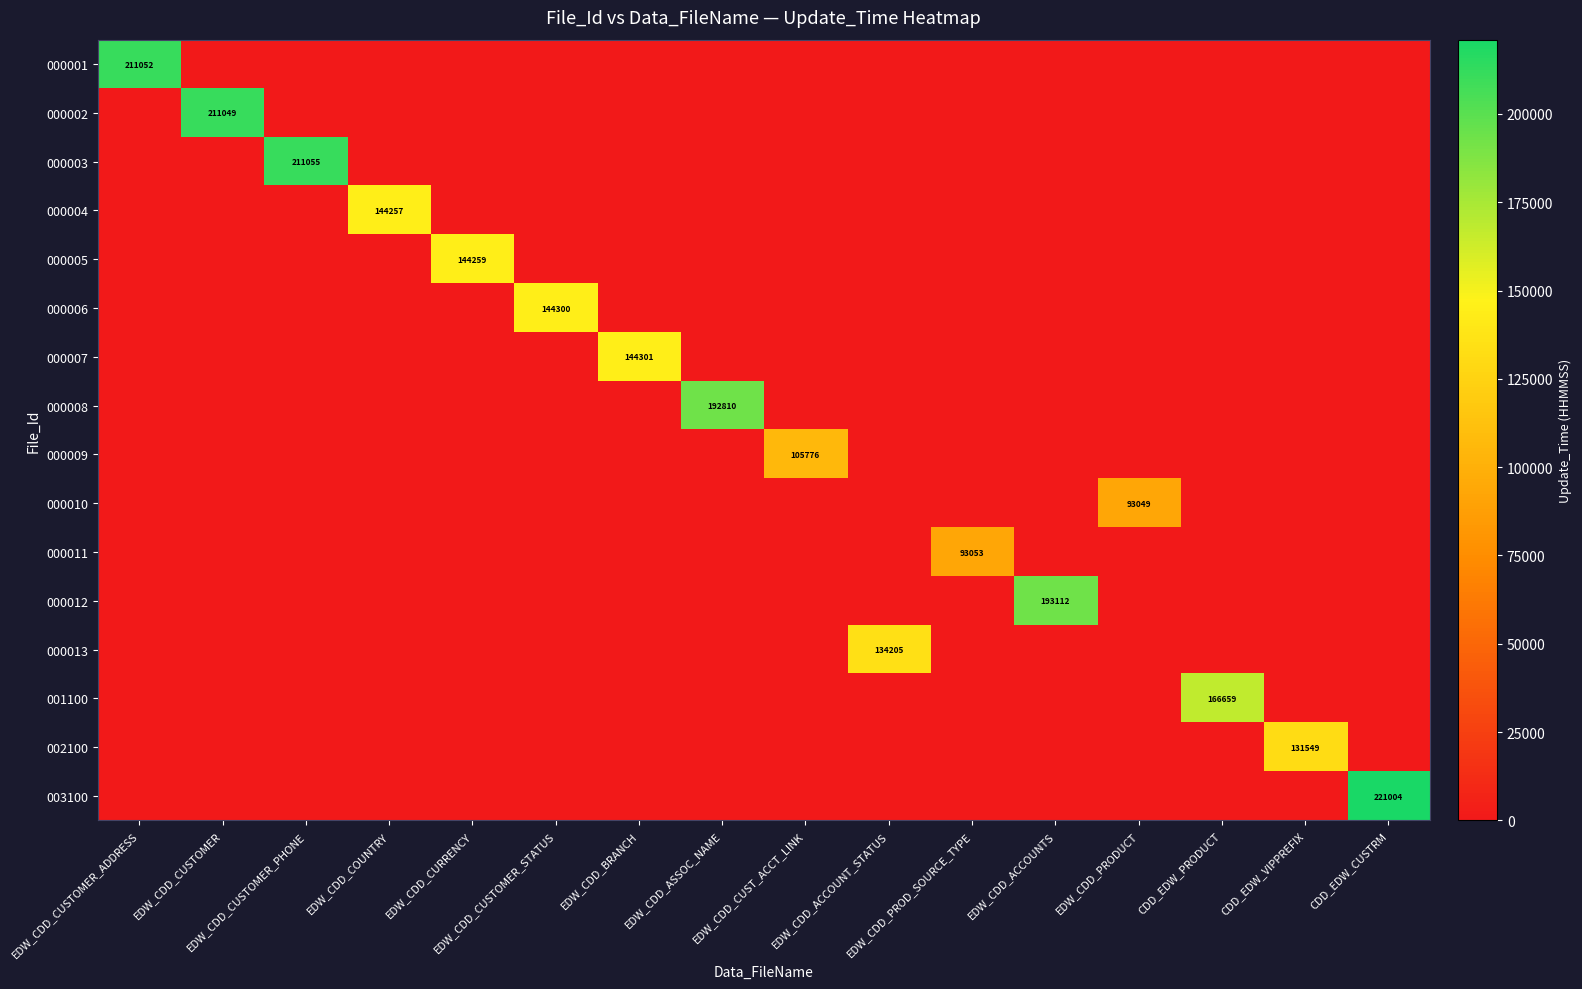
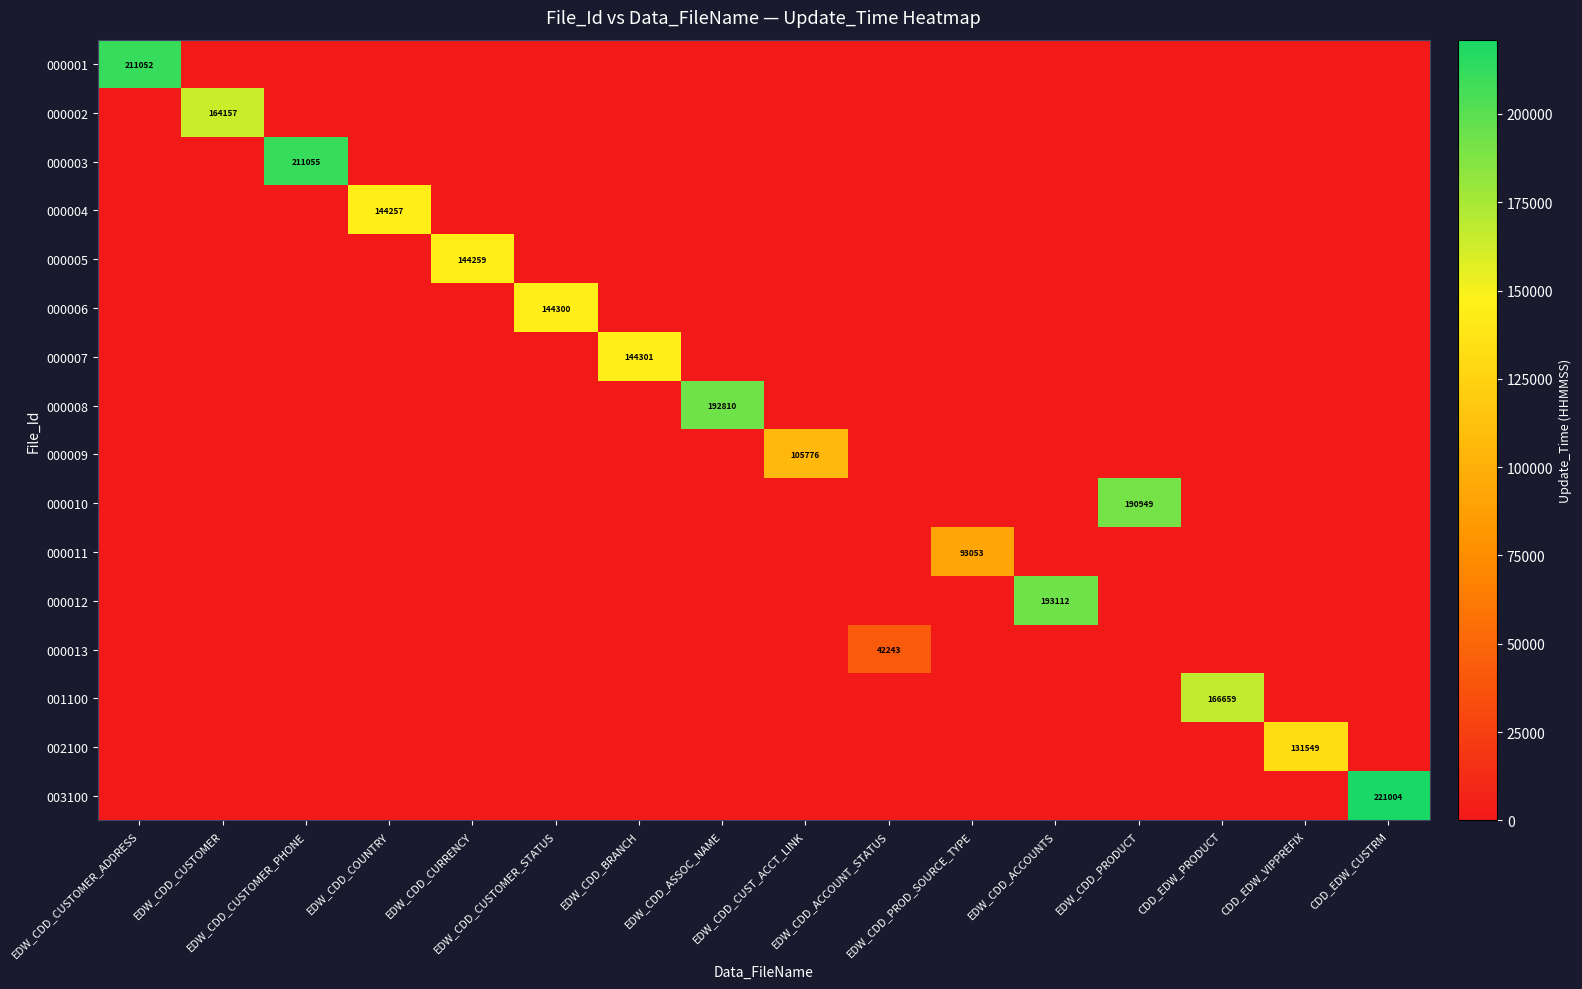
  {
    "000001": {
      "EDW_CDD_CUSTOMER_ADDRESS": 211052
    },
    "000002": {
-     "EDW_CDD_CUSTOMER": 211049
+     "EDW_CDD_CUSTOMER": 164157
    },
    "000003": {
      "EDW_CDD_CUSTOMER_PHONE": 211055
    },
    "000004": {
      "EDW_CDD_COUNTRY": 144257
    },
    "000005": {
      "EDW_CDD_CURRENCY": 144259
    },
    "000006": {
      "EDW_CDD_CUSTOMER_STATUS": 144300
    },
    "000007": {
      "EDW_CDD_BRANCH": 144301
    },
    "000008": {
      "EDW_CDD_ASSOC_NAME": 192810
    },
    "000009": {
      "EDW_CDD_CUST_ACCT_LINK": 105776
    },
    "000010": {
-     "EDW_CDD_PRODUCT": 93049
+     "EDW_CDD_PRODUCT": 190949
    },
    "000011": {
      "EDW_CDD_PROD_SOURCE_TYPE": 93053
    },
    "000012": {
      "EDW_CDD_ACCOUNTS": 193112
    },
    "000013": {
-     "EDW_CDD_ACCOUNT_STATUS": 134205
+     "EDW_CDD_ACCOUNT_STATUS": 42243
    },
    "001100": {
      "CDD_EDW_PRODUCT": 166659
    },
    "002100": {
      "CDD_EDW_VIPPREFIX": 131549
    },
    "003100": {
      "CDD_EDW_CUSTRM": 221004
    }
  }
